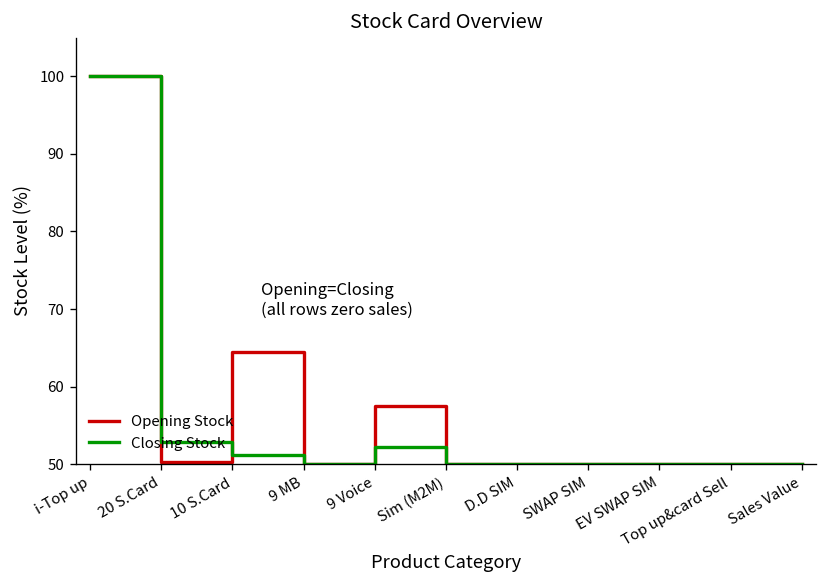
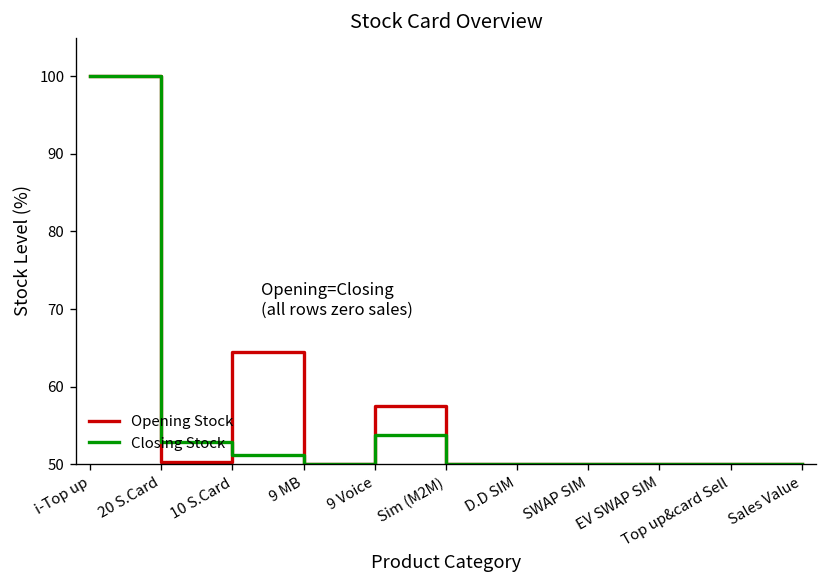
  {
    "Opening Stock": {
      "20 S.Card": 50,
      "10 S.Card": 64,
      "9 Voice": 58
    },
    "Closing Stock": {
      "20 S.Card": 53,
      "10 S.Card": 51,
-     "9 Voice": 52
+     "9 Voice": 54
    }
  }
